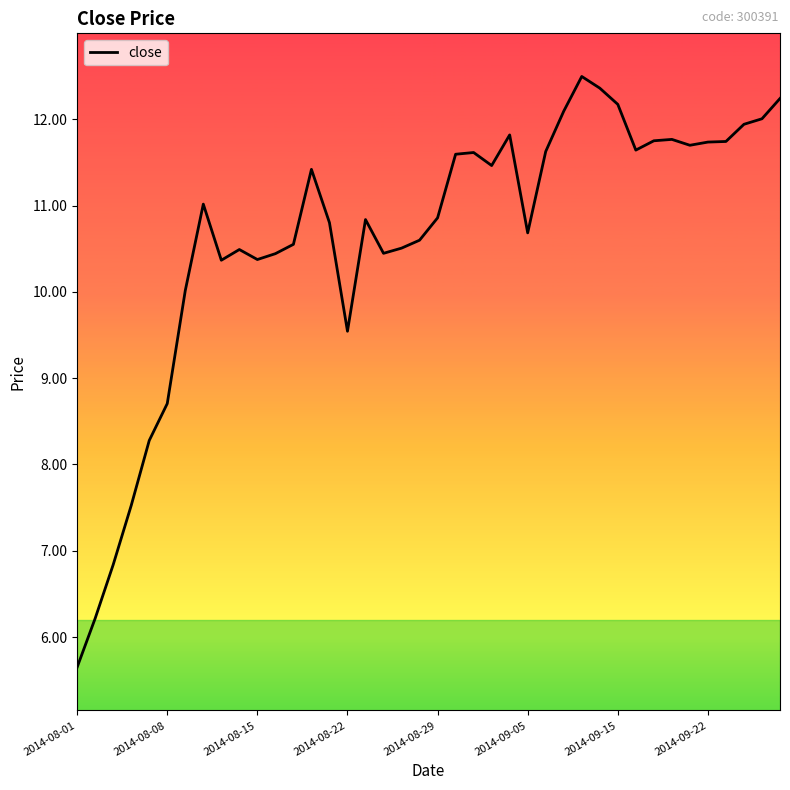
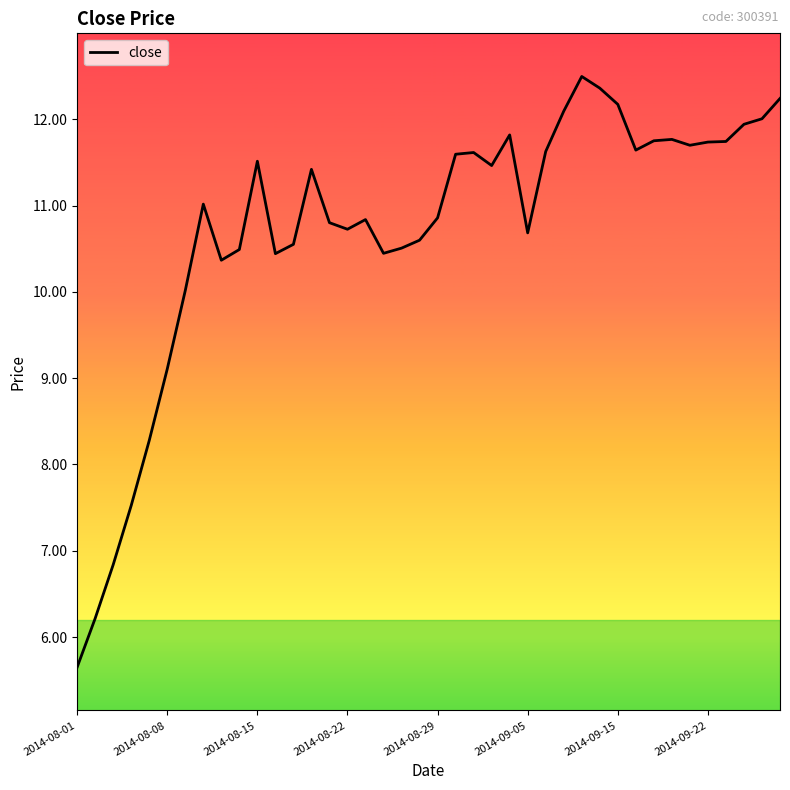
  {
-   "2014-08-08": 8.7,
-   "2014-08-15": 10.4,
-   "2014-08-22": 9.5,
+   "2014-08-08": 9.1,
+   "2014-08-15": 11.5,
+   "2014-08-22": 10.7,
    "2014-08-29": 10.9,
    "2014-09-05": 10.7,
    "2014-09-15": 12.2,
    "2014-09-22": 11.7
  }
